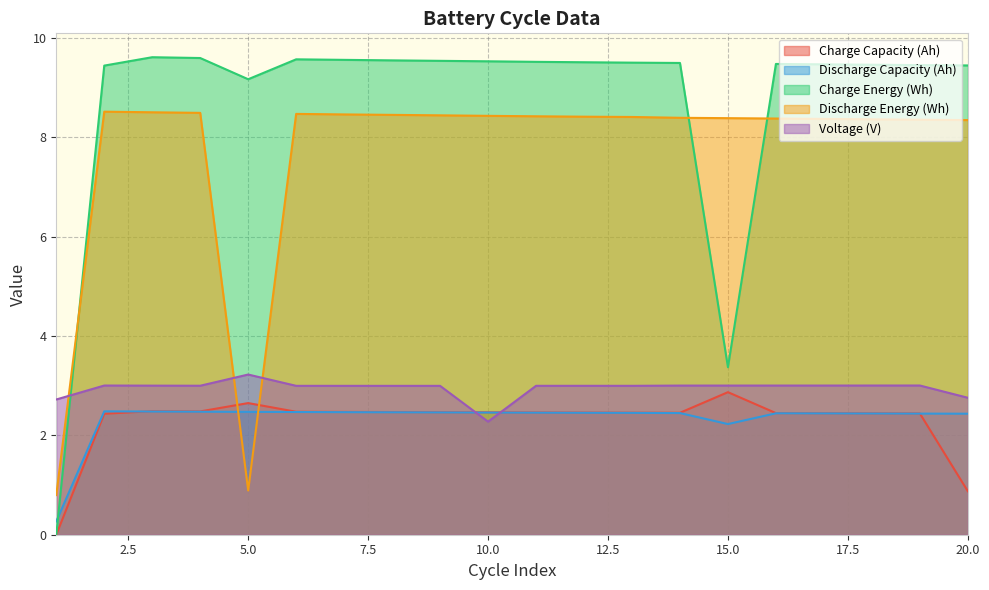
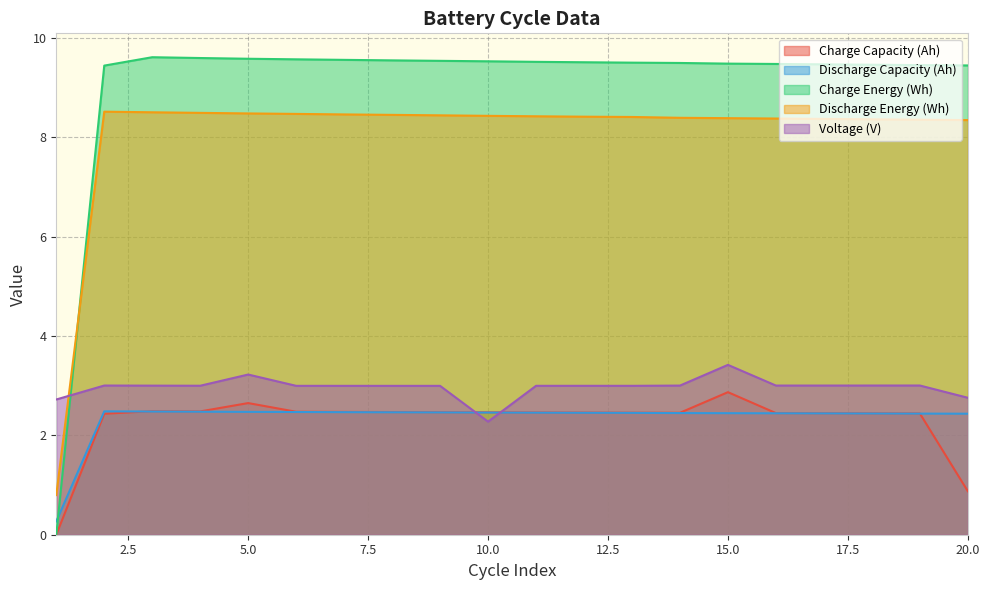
  {
    "Charge Capacity (Ah)": {
      "5.0": 2.6,
      "15.0": 2.9,
      "20.0": 0.9
    },
    "Discharge Capacity (Ah)": {
      "5.0": 2.5,
-     "15.0": 2.2,
+     "15.0": 2.4,
      "20.0": 2.4
    },
    "Charge Energy (Wh)": {
-     "5.0": 9.2,
+     "5.0": 9.6,
      "10.0": 9.5,
-     "15.0": 3.4,
+     "15.0": 9.5,
      "20.0": 9.4
    },
    "Discharge Energy (Wh)": {
-     "5.0": 0.9,
+     "5.0": 8.5,
      "10.0": 8.4,
      "15.0": 8.4,
      "20.0": 8.3
    },
    "Voltage (V)": {
      "5.0": 3.2,
      "10.0": 2.3,
-     "15.0": 3.0,
+     "15.0": 3.4,
      "20.0": 2.8
    }
  }
